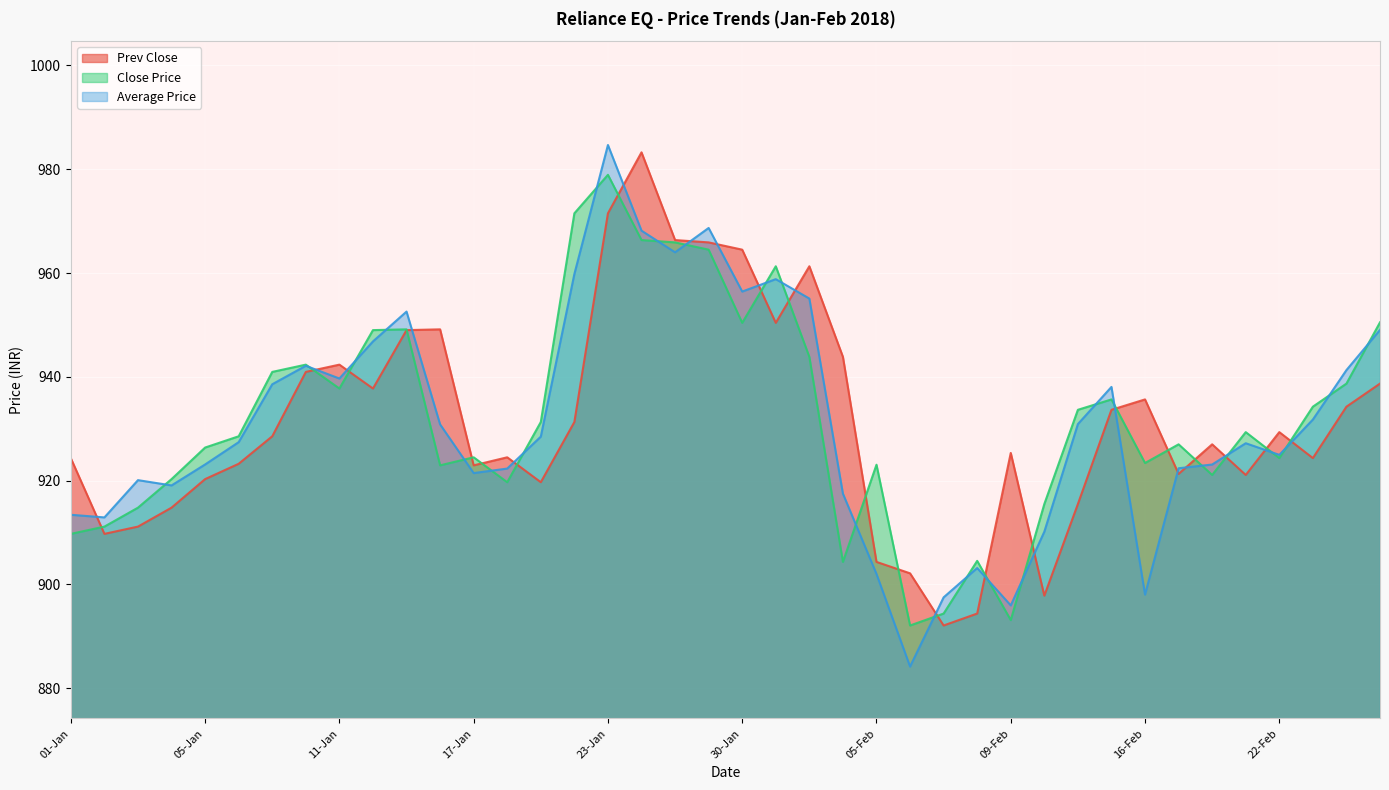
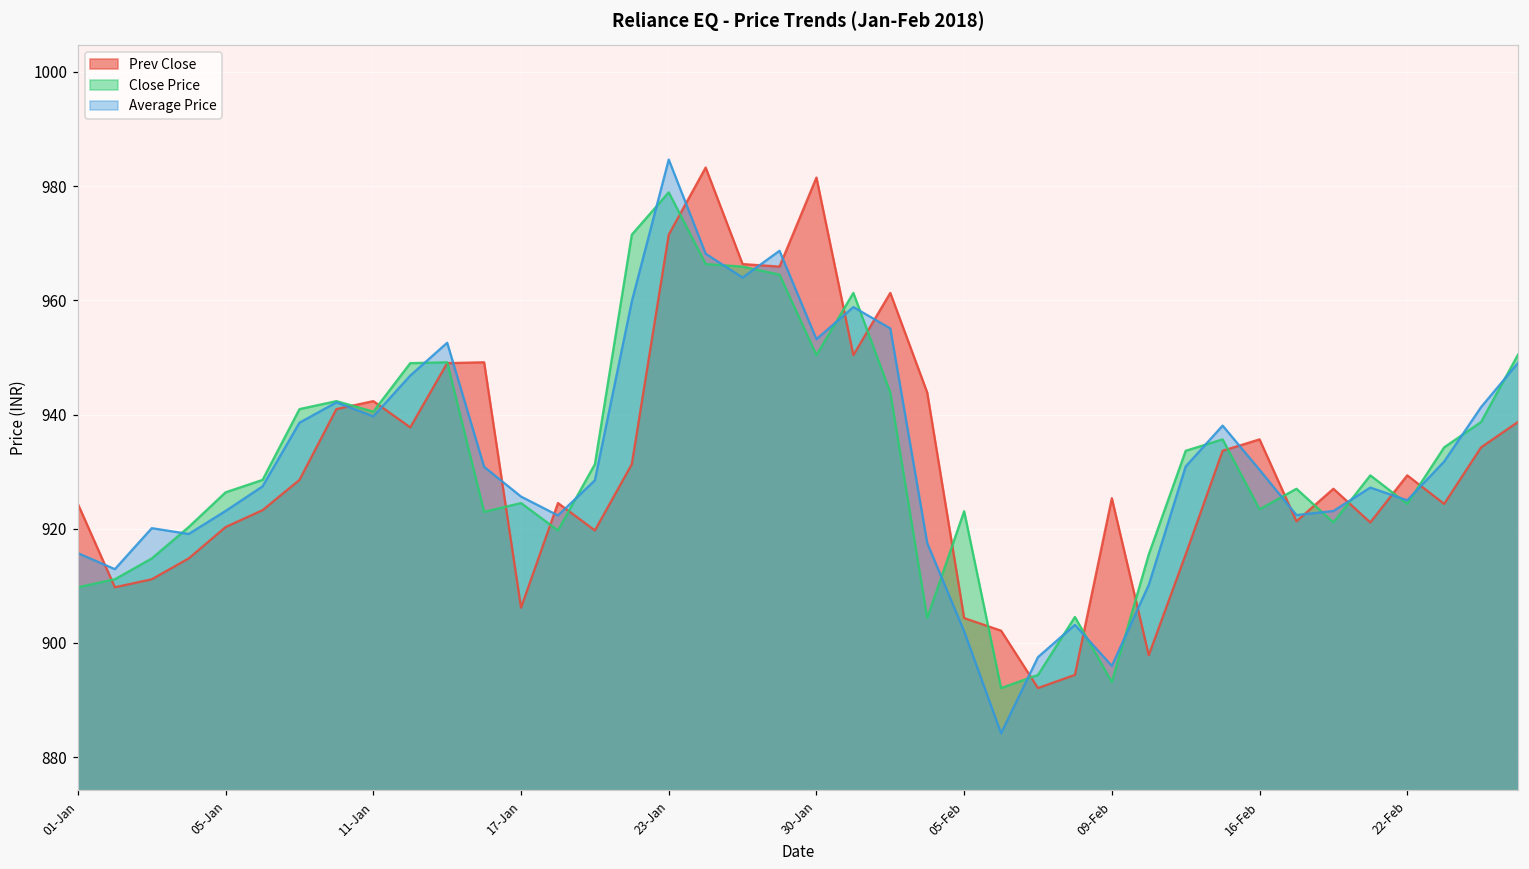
  {
    "Prev Close": {
      "01-Jan": 924,
      "05-Jan": 920,
      "11-Jan": 942,
-     "17-Jan": 923,
+     "17-Jan": 906,
      "23-Jan": 972,
-     "30-Jan": 965,
+     "30-Jan": 982,
      "05-Feb": 904,
      "09-Feb": 925,
      "16-Feb": 936,
      "22-Feb": 929
    },
    "Close Price": {
      "01-Jan": 910,
      "05-Jan": 926,
-     "11-Jan": 938,
+     "11-Jan": 941,
      "17-Jan": 925,
      "23-Jan": 979,
      "30-Jan": 950,
      "05-Feb": 923,
      "09-Feb": 893,
      "16-Feb": 923,
      "22-Feb": 924
    },
    "Average Price": {
-     "01-Jan": 913,
+     "01-Jan": 916,
      "05-Jan": 923,
      "11-Jan": 940,
-     "17-Jan": 921,
+     "17-Jan": 926,
      "23-Jan": 985,
-     "30-Jan": 956,
+     "30-Jan": 953,
      "05-Feb": 902,
      "09-Feb": 896,
-     "16-Feb": 898,
+     "16-Feb": 930,
      "22-Feb": 925
    }
  }
